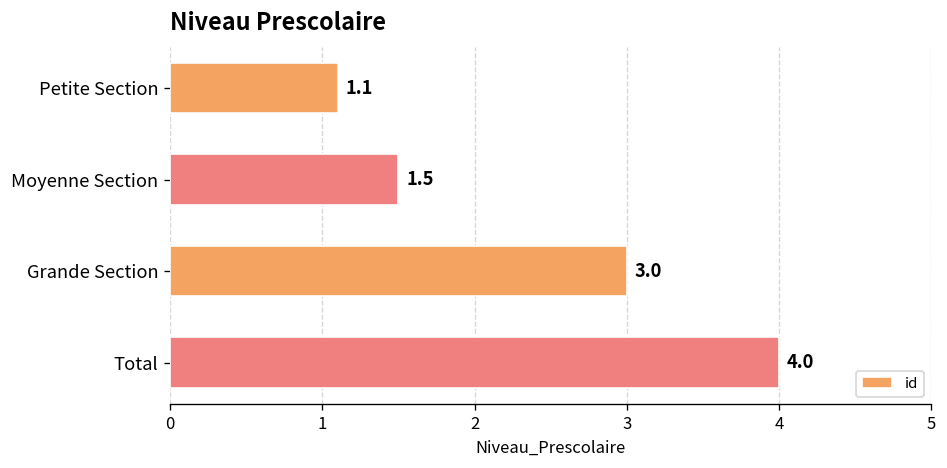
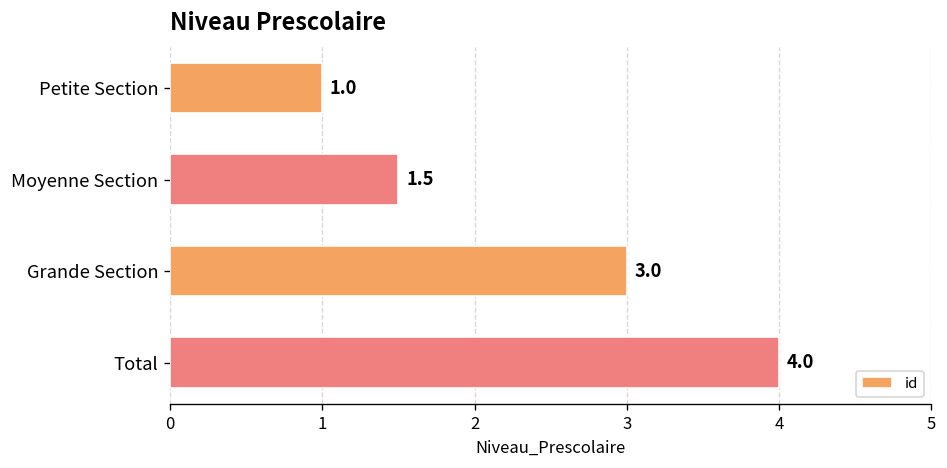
  {
-   "Petite Section": 1.1,
+   "Petite Section": 1.0,
    "Moyenne Section": 1.5,
    "Grande Section": 3.0,
    "Total": 4.0
  }
